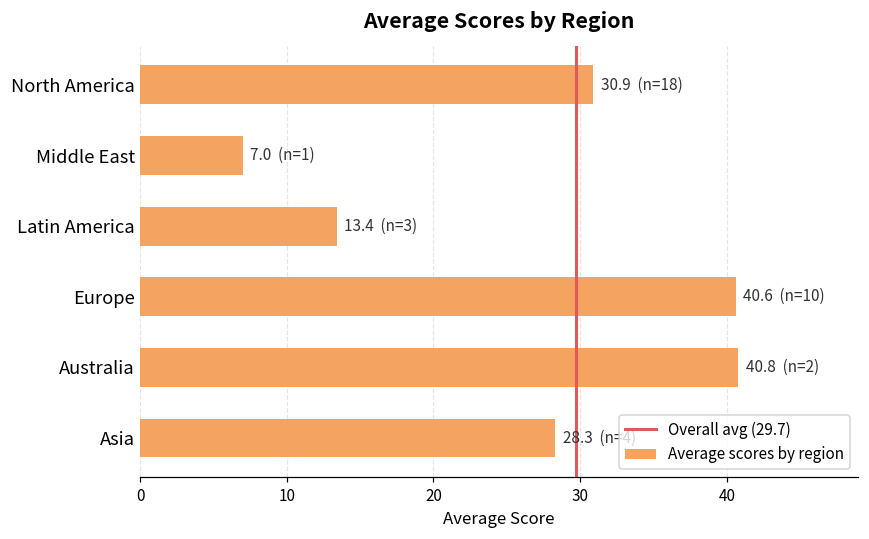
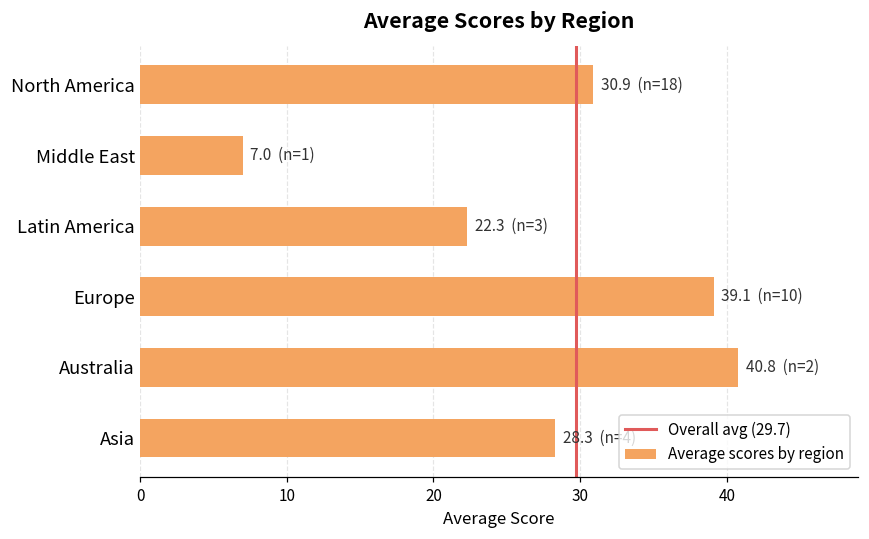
  {
    "North America": 30.9,
    "Middle East": 7.0,
-   "Latin America": 13.4,
-   "Europe": 40.6,
+   "Latin America": 22.3,
+   "Europe": 39.1,
    "Australia": 40.8
  }
